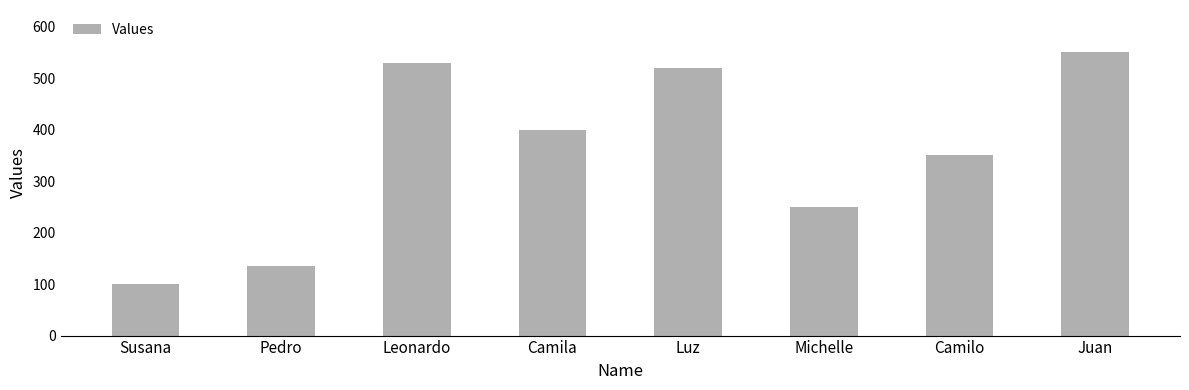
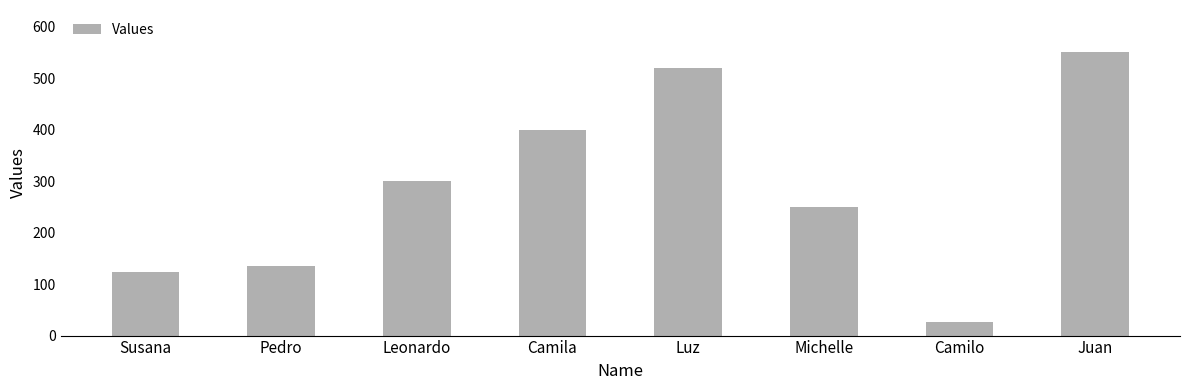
  {
-   "Susana": 100,
+   "Susana": 120,
    "Pedro": 140,
-   "Leonardo": 530,
+   "Leonardo": 300,
    "Camila": 400,
    "Luz": 520,
    "Michelle": 250,
-   "Camilo": 350,
+   "Camilo": 30,
    "Juan": 550
  }
